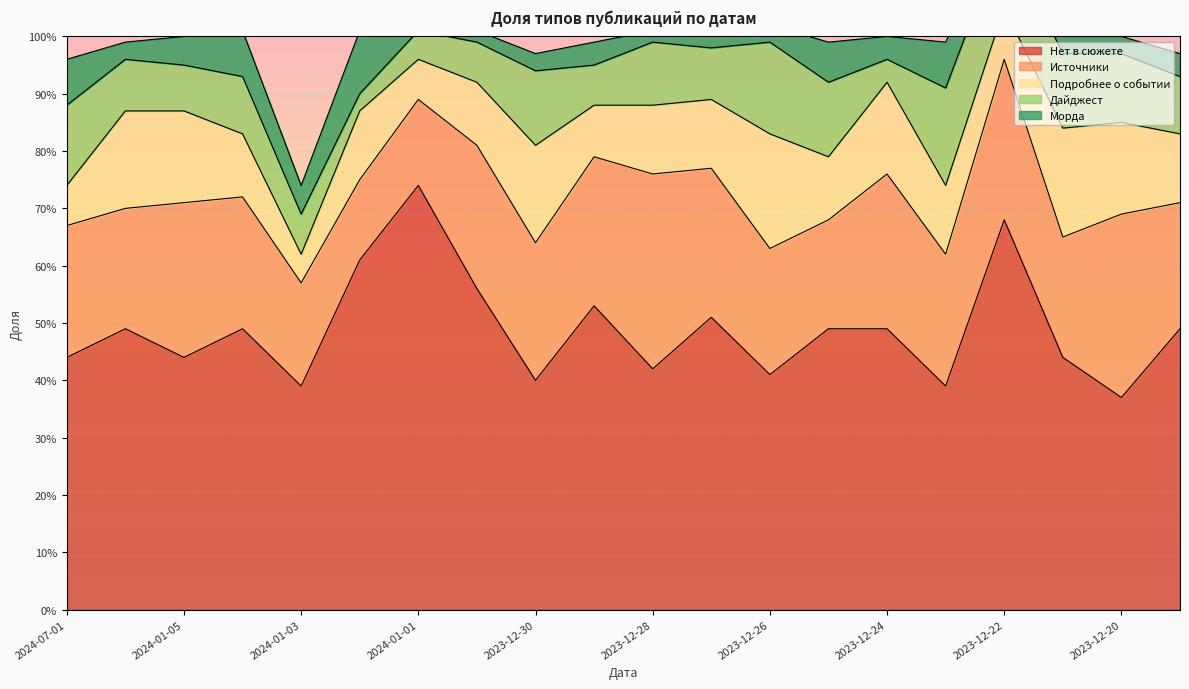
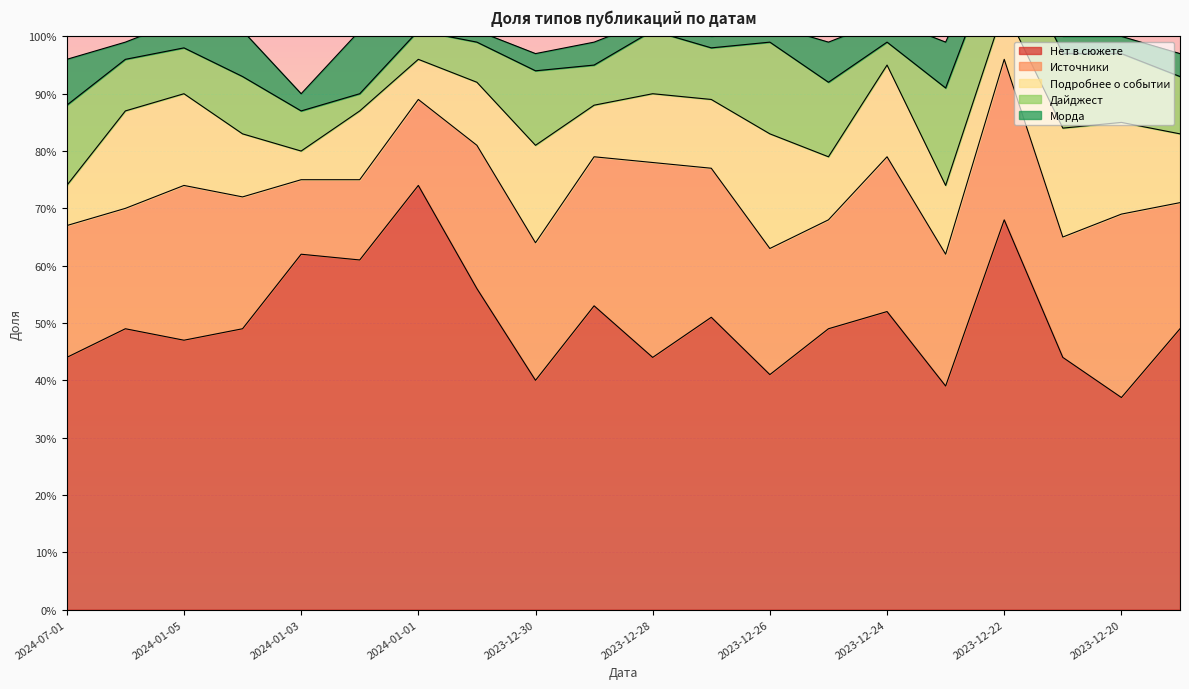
  {
    "Нет в сюжете": {
      "2024-07-01": "44%",
-     "2024-01-05": "44%",
-     "2024-01-03": "39%",
+     "2024-01-05": "47%",
+     "2024-01-03": "62%",
      "2024-01-01": "74%",
      "2023-12-30": "40%",
-     "2023-12-28": "42%",
+     "2023-12-28": "44%",
      "2023-12-26": "41%",
-     "2023-12-24": "49%",
+     "2023-12-24": "52%",
      "2023-12-22": "68%",
      "2023-12-20": "37%"
    },
    "Источники": {
      "2024-07-01": "23%",
      "2024-01-05": "27%",
-     "2024-01-03": "18%",
+     "2024-01-03": "13%",
      "2024-01-01": "15%",
      "2023-12-30": "24%",
      "2023-12-28": "34%",
      "2023-12-26": "22%",
      "2023-12-24": "27%",
      "2023-12-22": "28%",
      "2023-12-20": "32%"
    },
    "Подробнее о событии": {
      "2024-07-01": "7%",
      "2024-01-05": "16%",
      "2024-01-03": "5%",
      "2024-01-01": "7%",
      "2023-12-30": "17%",
      "2023-12-28": "12%",
      "2023-12-26": "20%",
      "2023-12-24": "16%"
    },
    "Дайджест": {
      "2024-07-01": "14%",
      "2024-01-05": "8%",
      "2024-01-03": "7%",
      "2023-12-30": "13%",
      "2023-12-26": "16%",
      "2023-12-24": "4%"
    },
    "Морда": {
      "2024-07-01": "8%",
-     "2024-01-03": "5%",
+     "2024-01-03": "3%",
      "2023-12-30": "3%",
      "2023-12-20": "3%"
    }
  }
